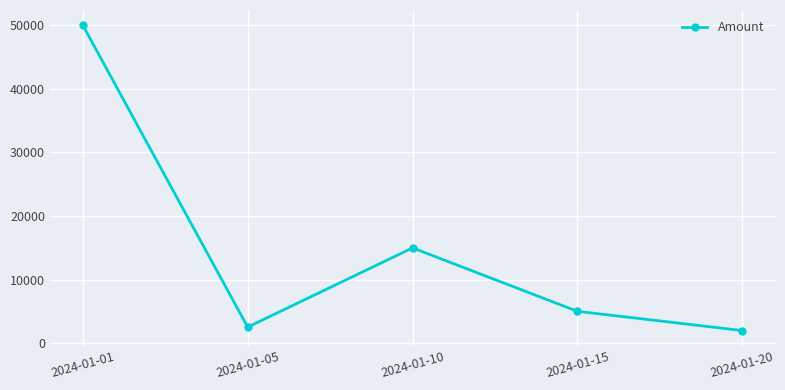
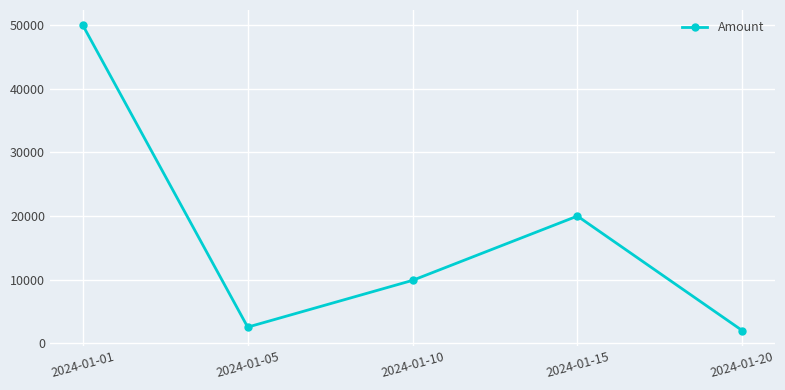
  {
    "2024-01-01": 50000,
    "2024-01-05": 3000,
-   "2024-01-10": 15000,
-   "2024-01-15": 5000,
+   "2024-01-10": 10000,
+   "2024-01-15": 20000,
    "2024-01-20": 2000
  }
